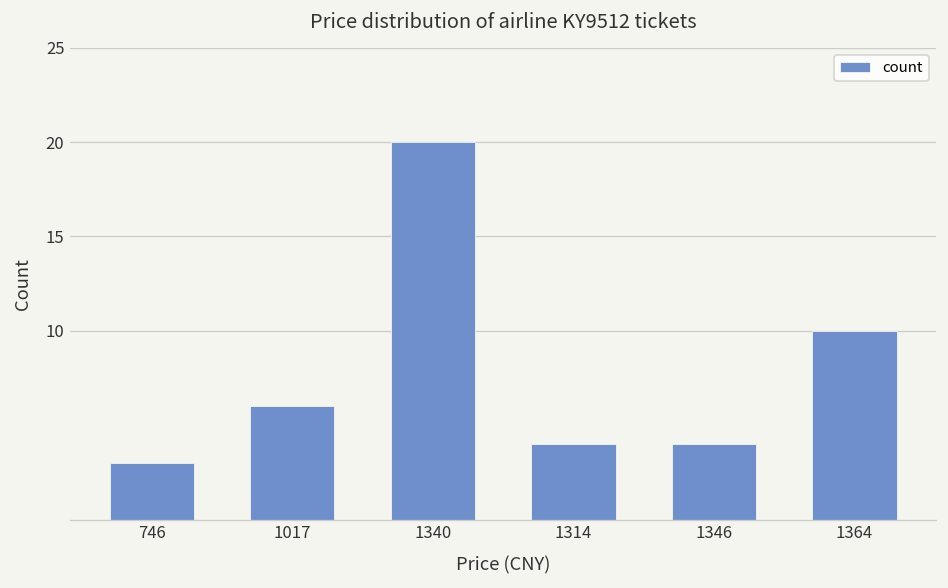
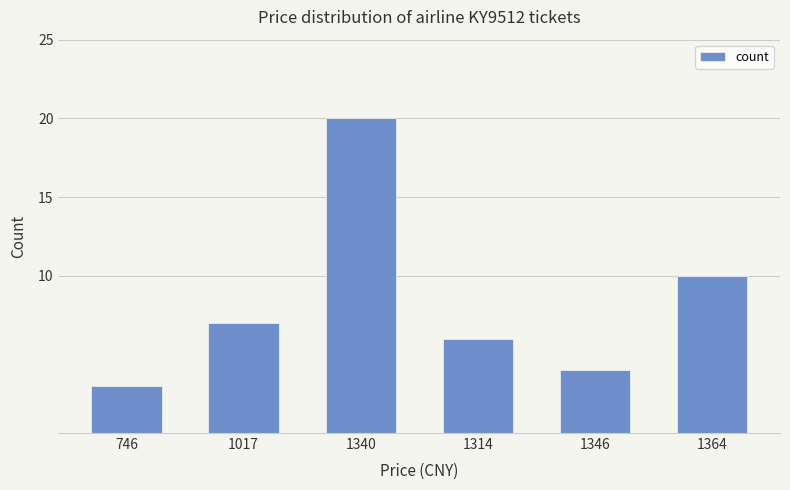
  {
    "746": 3,
-   "1017": 6,
+   "1017": 7,
    "1340": 20,
-   "1314": 4,
+   "1314": 6,
    "1346": 4,
    "1364": 10
  }
